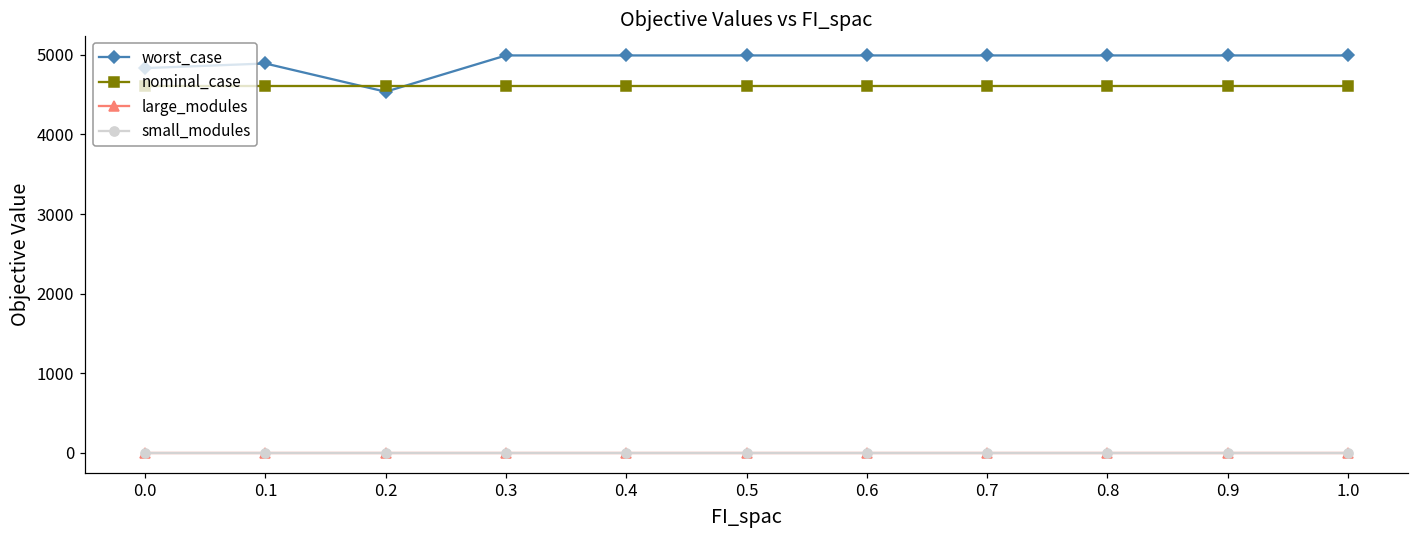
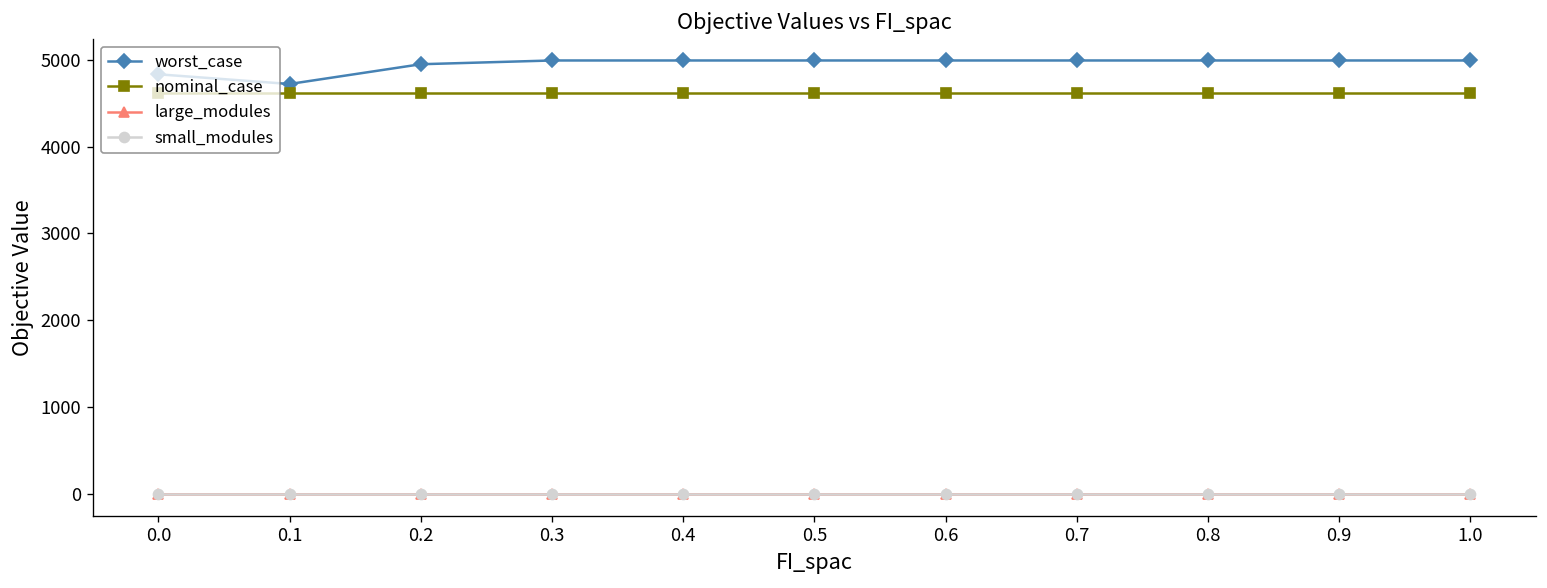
  {
    "worst_case": {
-     "0.1": 4900,
-     "0.2": 4500,
+     "0.1": 4700,
+     "0.2": 4900,
      "0.3": 5000,
      "0.4": 5000,
      "0.5": 5000,
      "0.6": 5000,
      "0.7": 5000,
      "0.8": 5000,
      "0.9": 5000,
      "1.0": 5000
    },
    "nominal_case": {
      "0.1": 4600,
      "0.2": 4600,
      "0.3": 4600,
      "0.4": 4600,
      "0.5": 4600,
      "0.6": 4600,
      "0.7": 4600,
      "0.8": 4600,
      "0.9": 4600,
      "1.0": 4600
    }
  }
